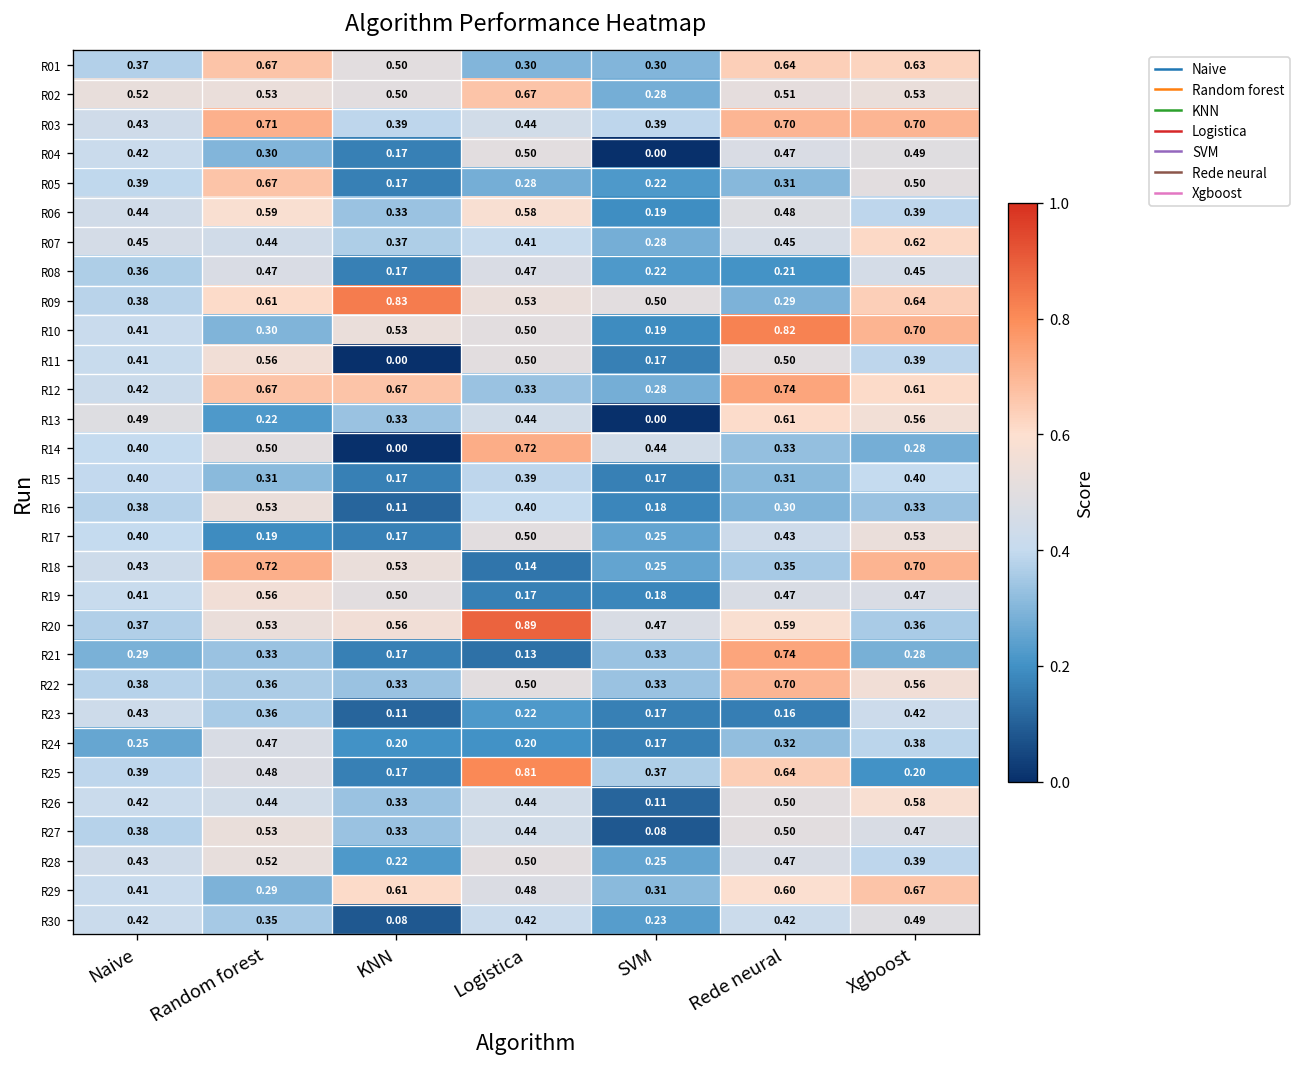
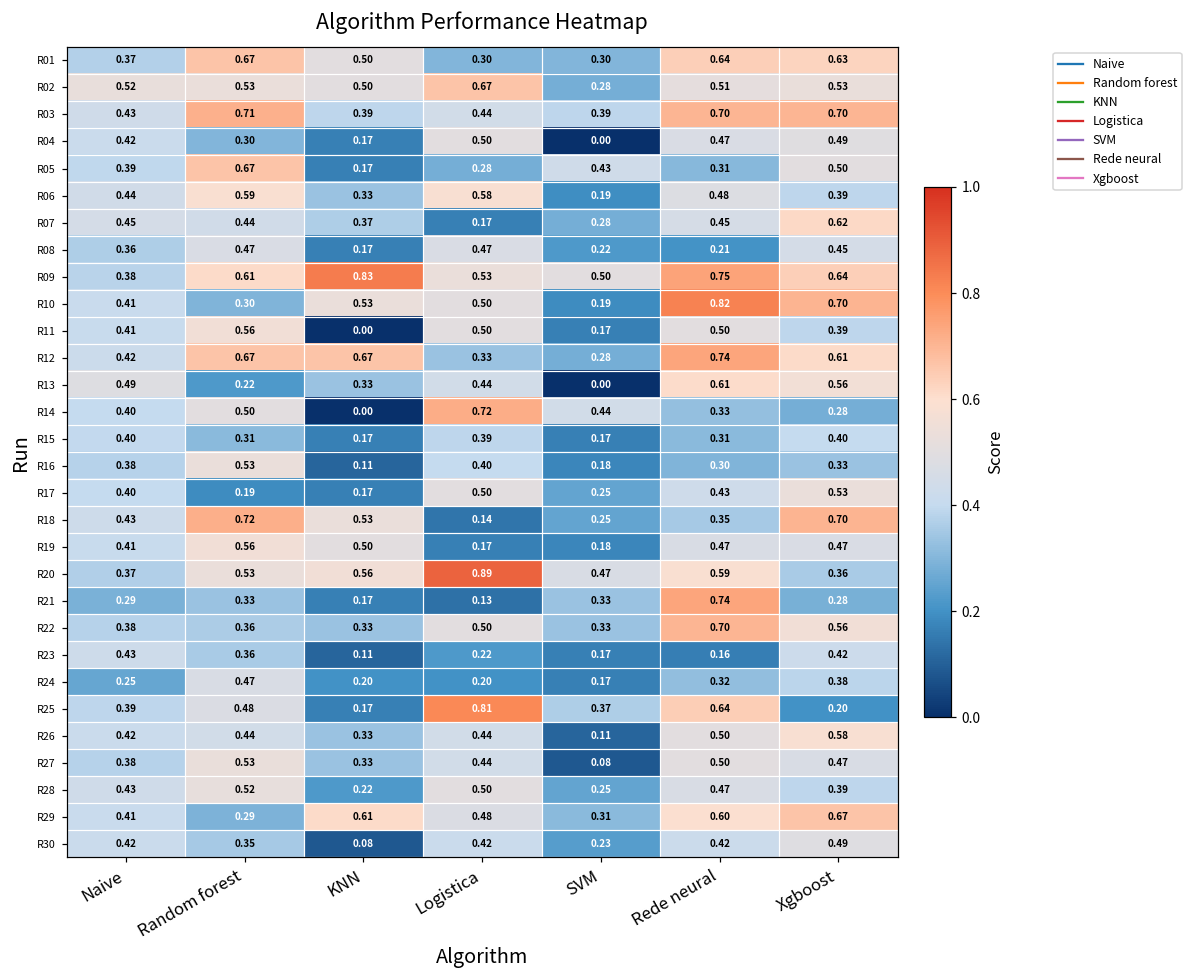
  {
    "R05": {
      "Naive": 0.39,
      "Random forest": 0.67,
      "KNN": 0.17,
      "Logistica": 0.28,
-     "SVM": 0.22,
+     "SVM": 0.43,
      "Rede neural": 0.31,
      "Xgboost": 0.50
    },
    "R07": {
      "Naive": 0.45,
      "Random forest": 0.44,
      "KNN": 0.37,
-     "Logistica": 0.41,
+     "Logistica": 0.17,
      "SVM": 0.28,
      "Rede neural": 0.45,
      "Xgboost": 0.62
    },
    "R09": {
      "Naive": 0.38,
      "Random forest": 0.61,
      "KNN": 0.83,
      "Logistica": 0.53,
      "SVM": 0.50,
-     "Rede neural": 0.29,
+     "Rede neural": 0.75,
      "Xgboost": 0.64
    }
  }
